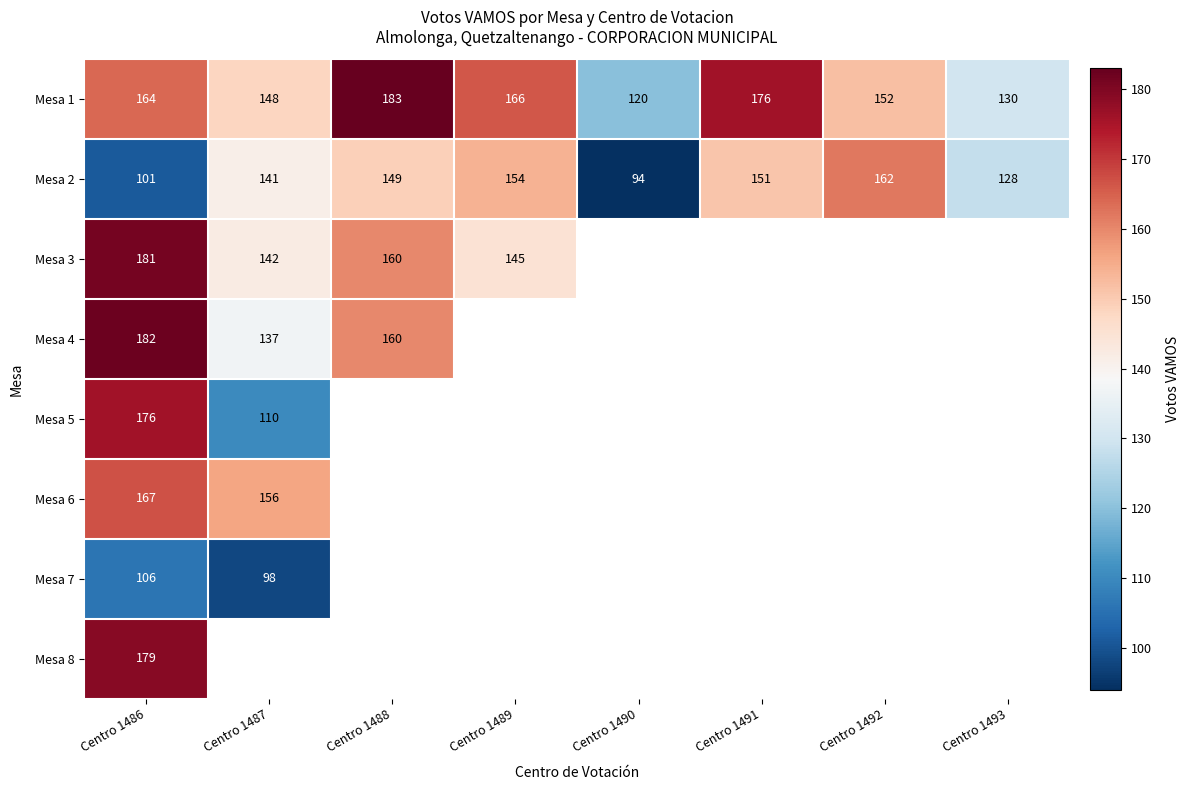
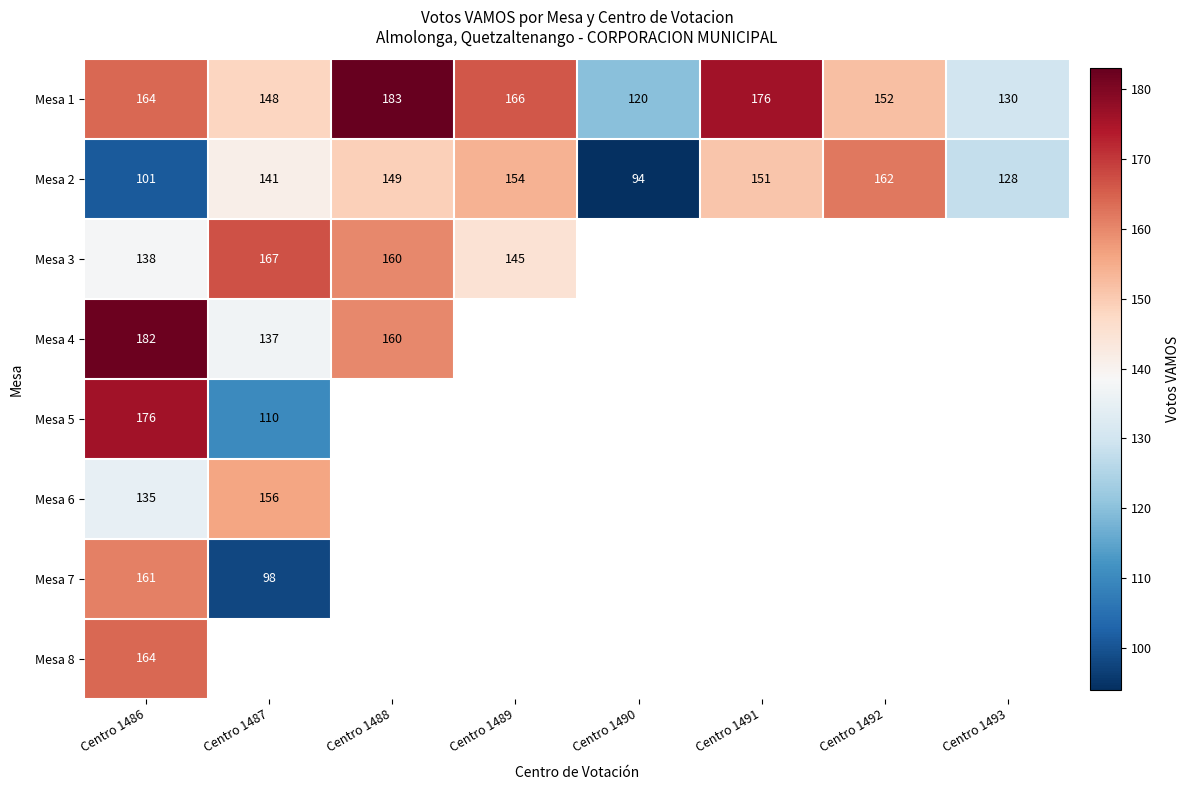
  {
    "Mesa 1": {
      "Centro 1486": 164,
      "Centro 1487": 148,
      "Centro 1488": 183,
      "Centro 1489": 166,
      "Centro 1490": 120,
      "Centro 1491": 176,
      "Centro 1492": 152,
      "Centro 1493": 130
    },
    "Mesa 2": {
      "Centro 1486": 101,
      "Centro 1487": 141,
      "Centro 1488": 149,
      "Centro 1489": 154,
      "Centro 1490": 94,
      "Centro 1491": 151,
      "Centro 1492": 162,
      "Centro 1493": 128
    },
    "Mesa 3": {
-     "Centro 1486": 181,
-     "Centro 1487": 142,
+     "Centro 1486": 138,
+     "Centro 1487": 167,
      "Centro 1488": 160,
      "Centro 1489": 145
    },
    "Mesa 4": {
      "Centro 1486": 182,
      "Centro 1487": 137,
      "Centro 1488": 160
    },
    "Mesa 5": {
      "Centro 1486": 176,
      "Centro 1487": 110
    },
    "Mesa 6": {
-     "Centro 1486": 167,
+     "Centro 1486": 135,
      "Centro 1487": 156
    },
    "Mesa 7": {
-     "Centro 1486": 106,
+     "Centro 1486": 161,
      "Centro 1487": 98
    },
    "Mesa 8": {
-     "Centro 1486": 179
+     "Centro 1486": 164
    }
  }
